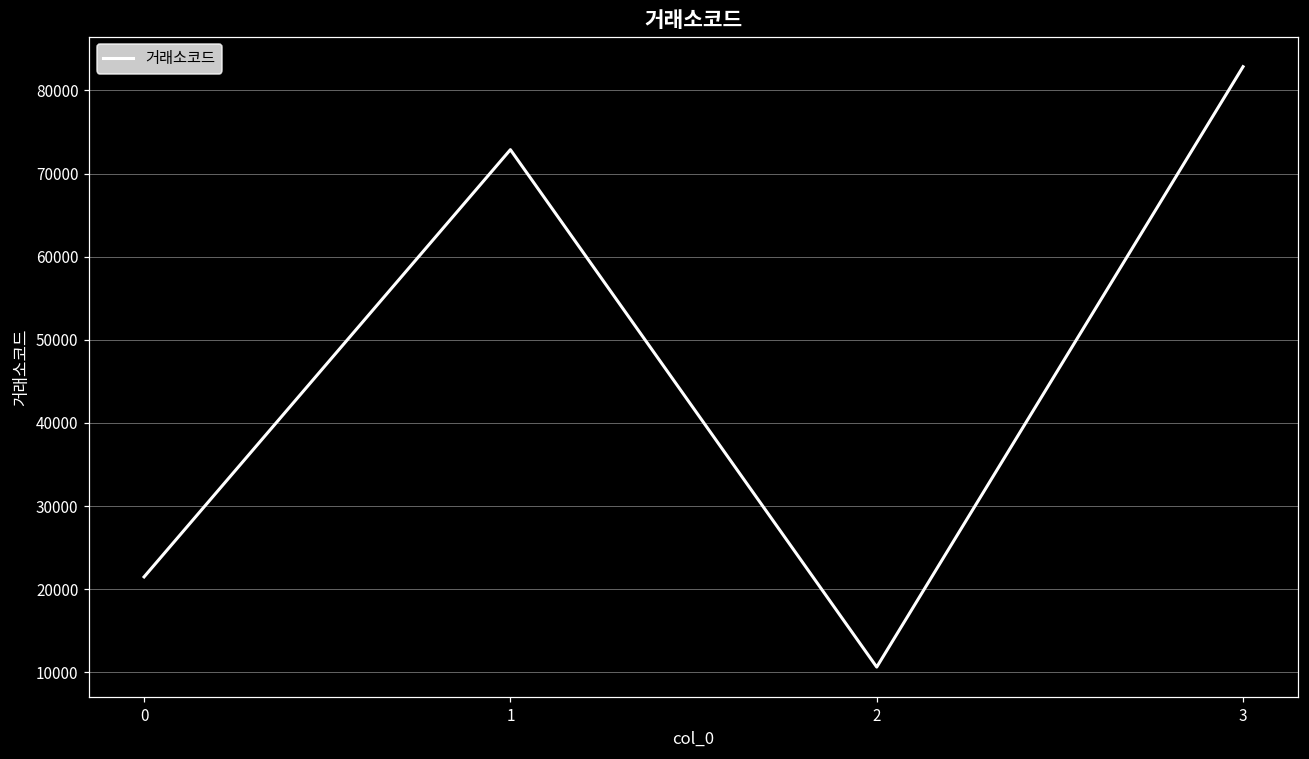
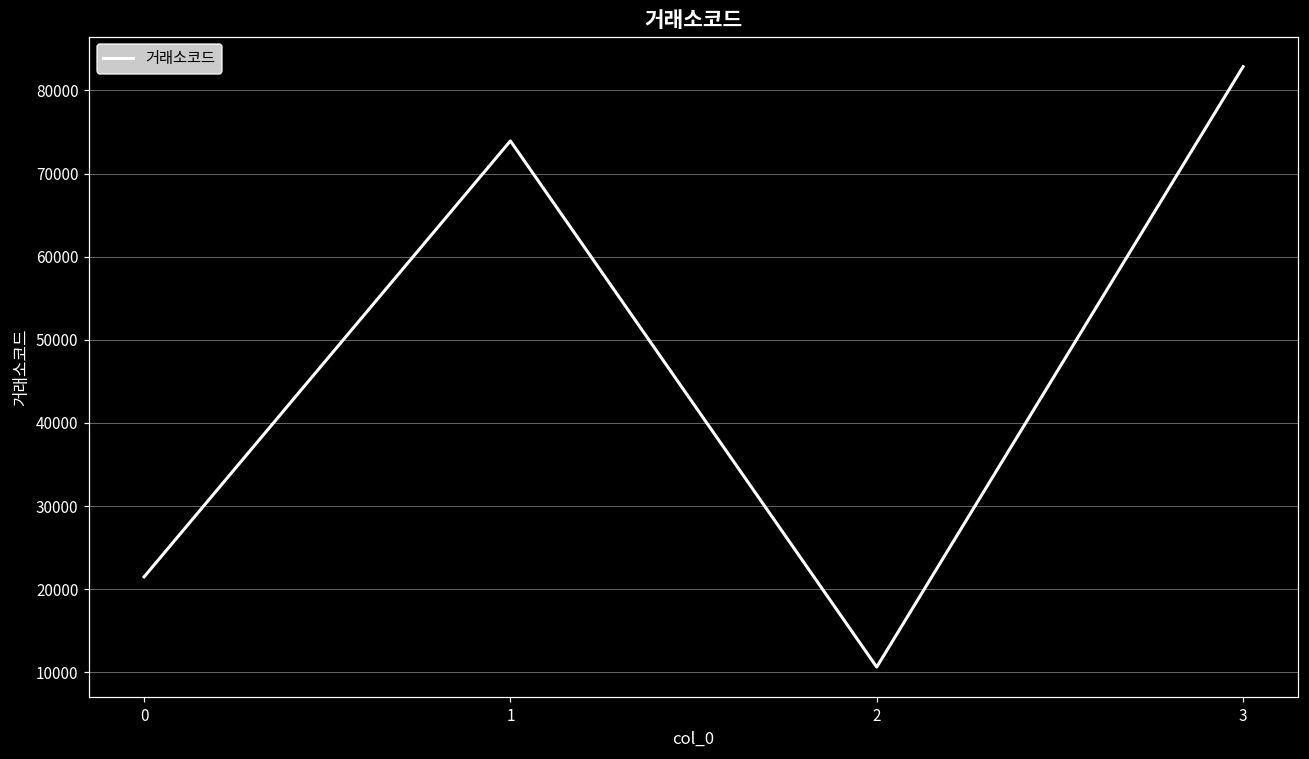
  {
    "0": 21000,
-   "1": 73000,
+   "1": 74000,
    "2": 11000,
    "3": 83000
  }
